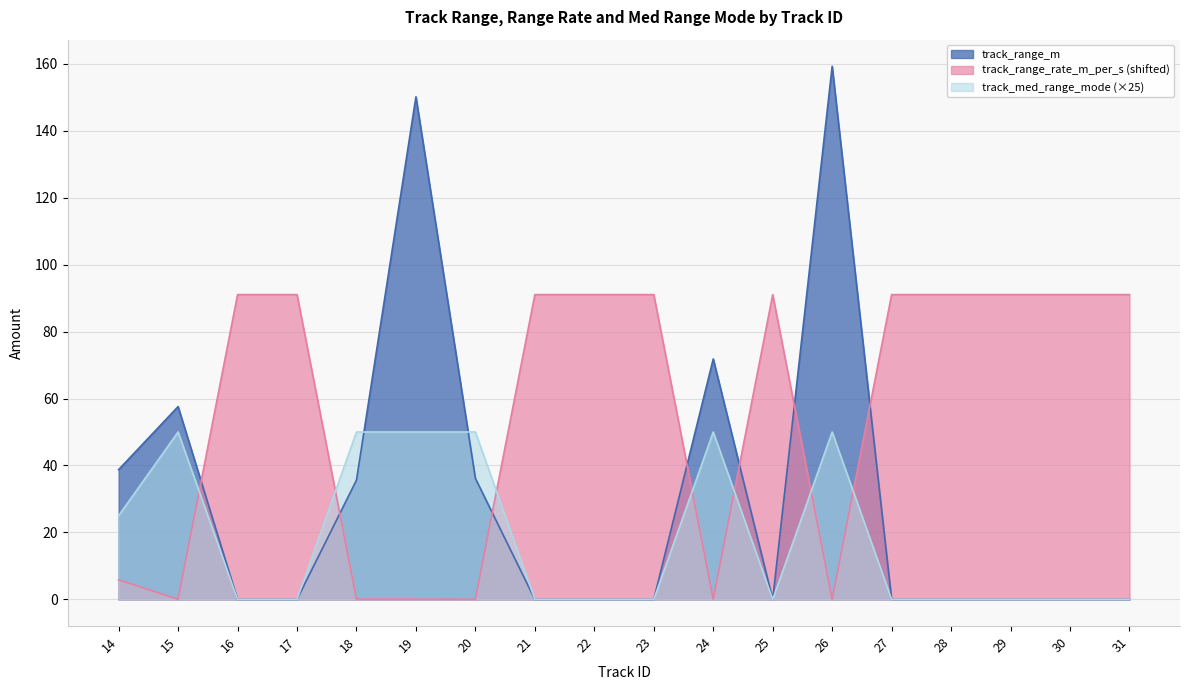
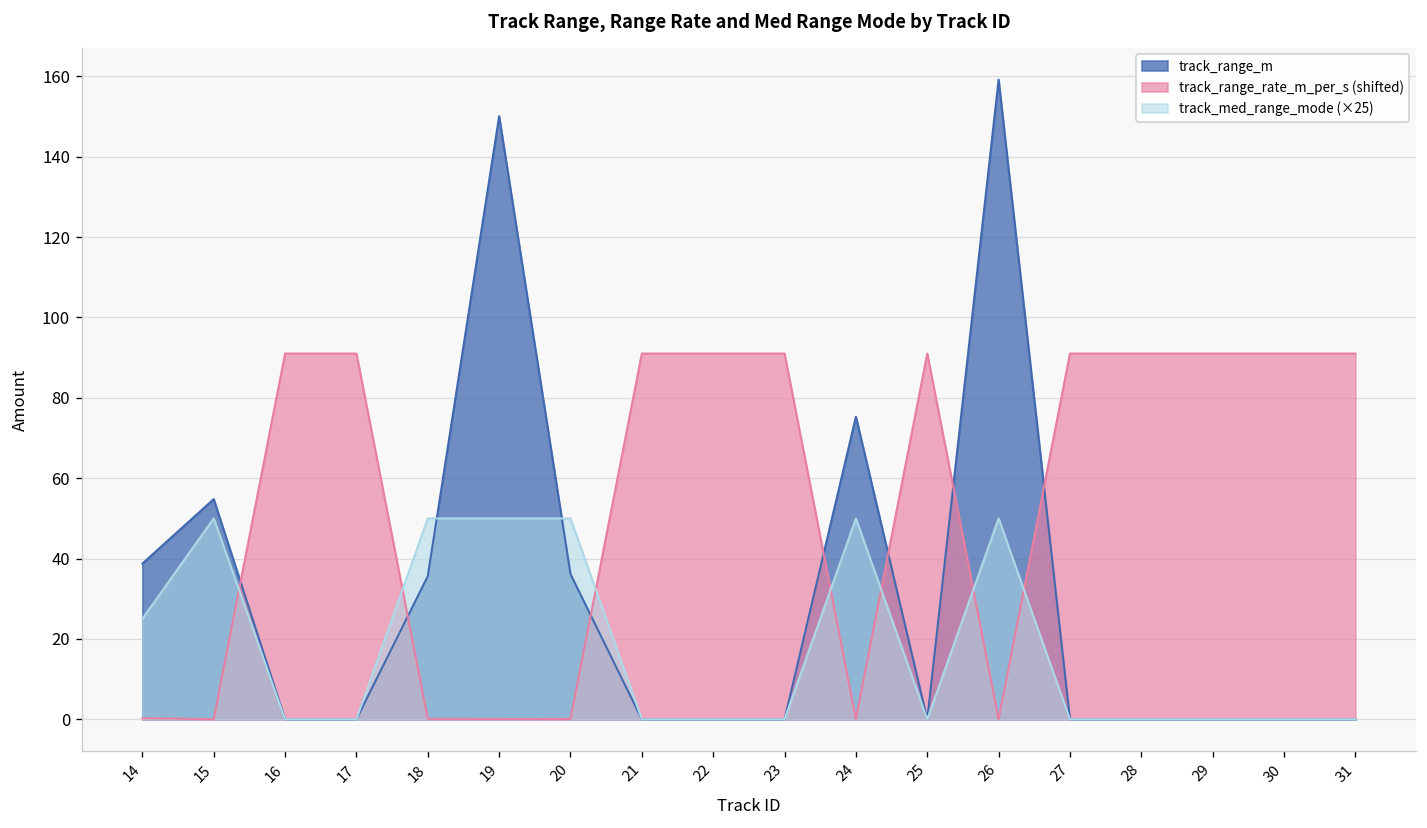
  {
    "track_range_m": {
      "14": 39,
-     "15": 58,
+     "15": 55,
      "18": 36,
      "19": 150,
      "20": 36,
-     "24": 72,
+     "24": 75,
      "26": 159
    },
    "track_range_rate_m_per_s (shifted)": {
-     "14": 6,
+     "14": 0,
      "15": 0,
      "16": 91,
      "17": 91,
      "18": 0,
      "19": 0,
      "20": 0,
      "21": 91,
      "22": 91,
      "23": 91,
      "24": 0,
      "25": 91,
      "26": 0,
      "27": 91,
      "28": 91,
      "29": 91,
      "30": 91,
      "31": 91
    },
    "track_med_range_mode (×25)": {
      "14": 25,
      "15": 50,
      "18": 50,
      "19": 50,
      "20": 50,
      "24": 50,
      "26": 50
    }
  }
